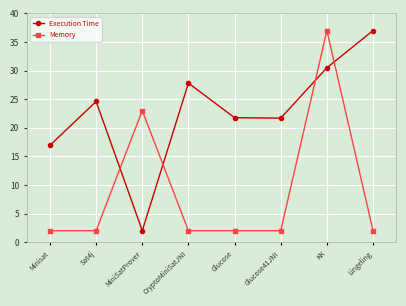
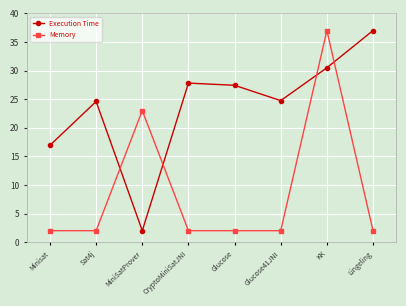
  {
    "Execution Time": {
      "Minisat": 17,
      "Sat4j": 25,
      "MiniSatProver": 2,
      "CryptoMiniSatJNI": 28,
-     "Glucose": 22,
-     "Glucose41JNI": 22,
+     "Glucose": 27,
+     "Glucose41JNI": 25,
      "KK": 30,
      "Lingeling": 37
    },
    "Memory": {
      "Minisat": 2,
      "Sat4j": 2,
      "MiniSatProver": 23,
      "CryptoMiniSatJNI": 2,
      "Glucose": 2,
      "Glucose41JNI": 2,
      "KK": 37,
      "Lingeling": 2
    }
  }
